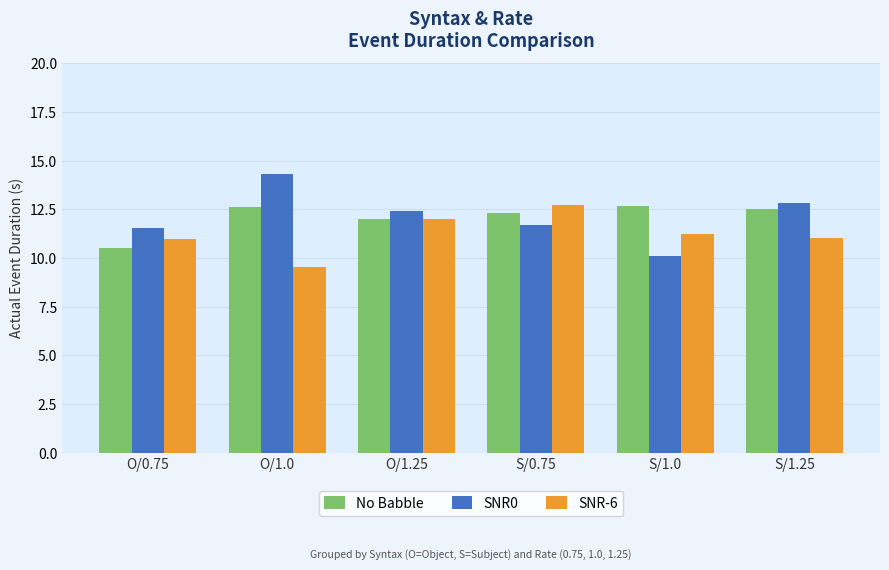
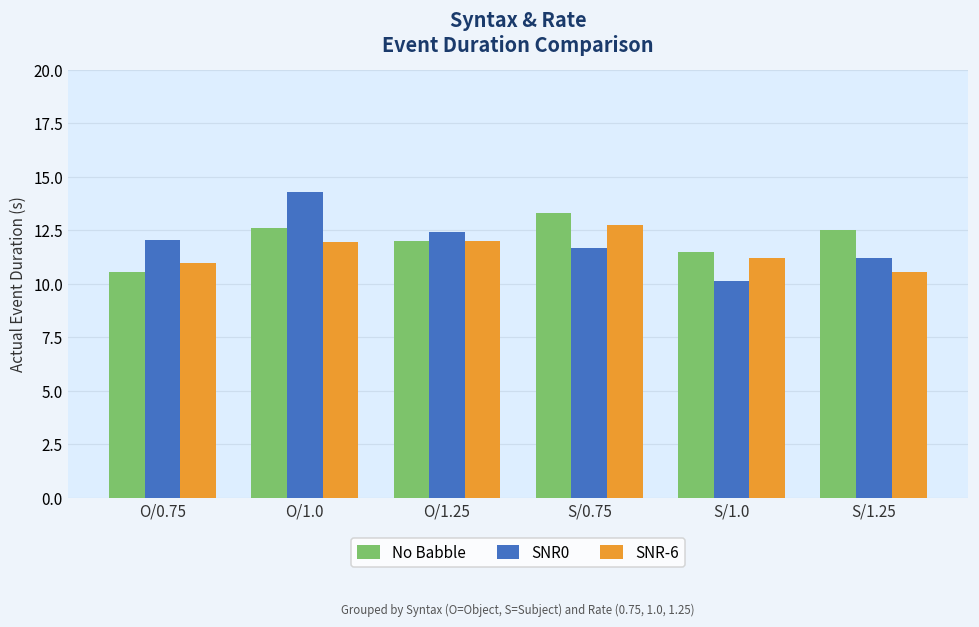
  {
    "No Babble": {
      "O/0.75": 10.5,
      "O/1.0": 12.6,
      "O/1.25": 12.0,
-     "S/0.75": 12.3,
-     "S/1.0": 12.7,
+     "S/0.75": 13.3,
+     "S/1.0": 11.5,
      "S/1.25": 12.5
    },
    "SNR0": {
-     "O/0.75": 11.6,
+     "O/0.75": 12.0,
      "O/1.0": 14.3,
      "O/1.25": 12.4,
      "S/0.75": 11.7,
      "S/1.0": 10.1,
-     "S/1.25": 12.8
+     "S/1.25": 11.2
    },
    "SNR-6": {
      "O/0.75": 11.0,
-     "O/1.0": 9.5,
+     "O/1.0": 12.0,
      "O/1.25": 12.0,
      "S/0.75": 12.7,
      "S/1.0": 11.2,
-     "S/1.25": 11.0
+     "S/1.25": 10.5
    }
  }
